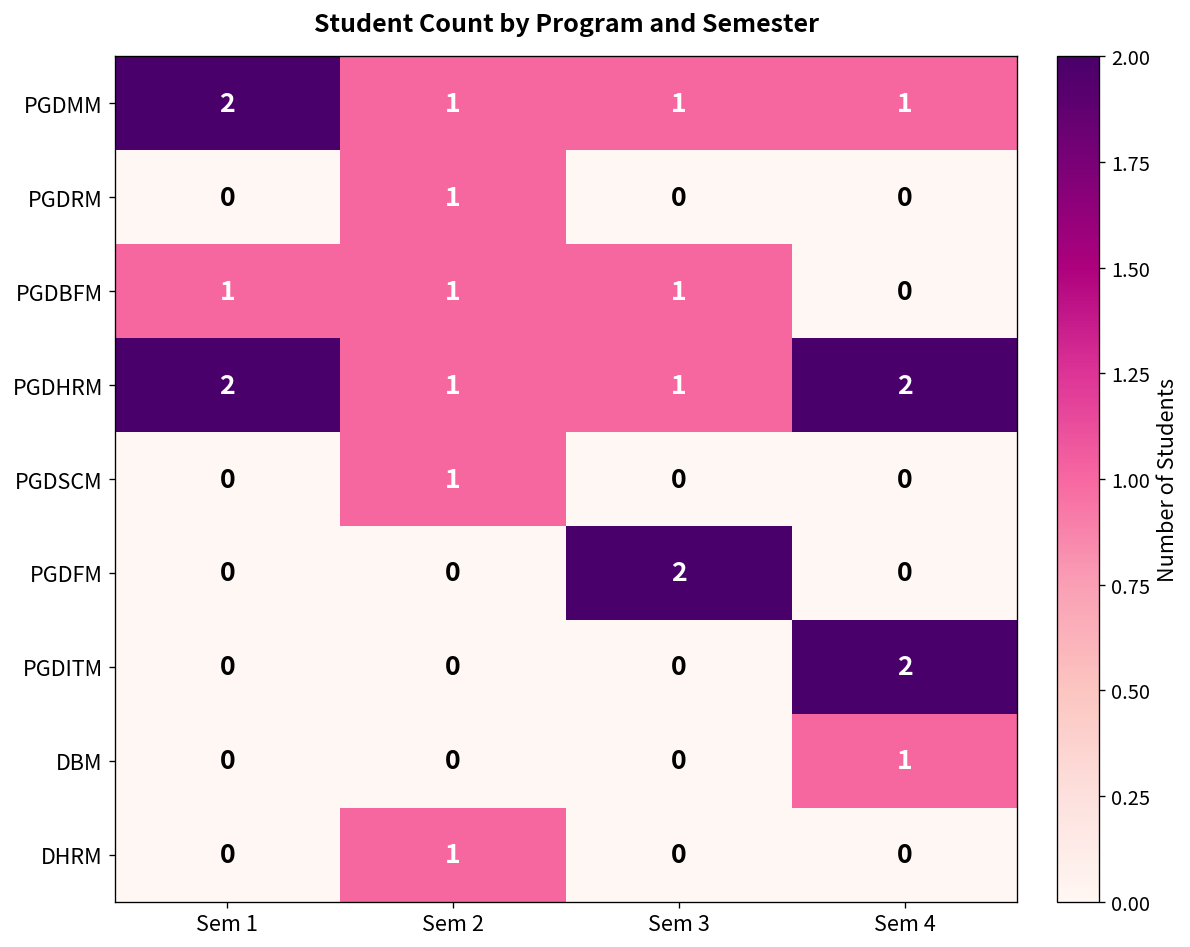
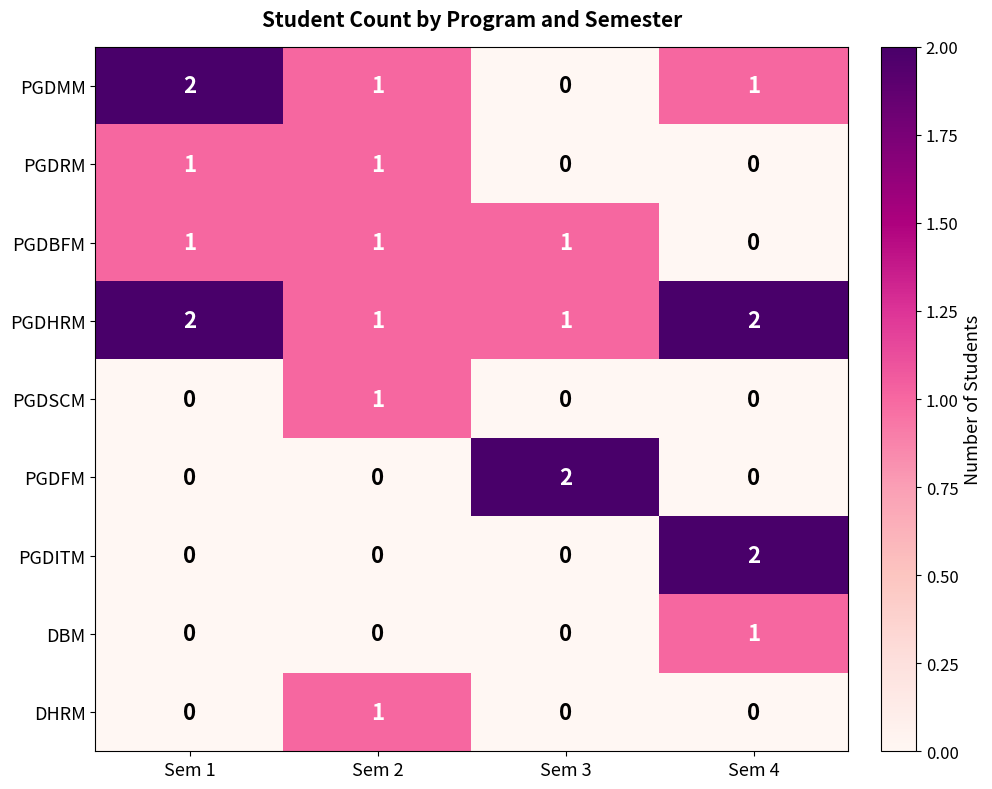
  {
    "PGDMM": {
      "Sem 1": 2,
      "Sem 2": 1,
-     "Sem 3": 1,
+     "Sem 3": 0,
      "Sem 4": 1
    },
    "PGDRM": {
-     "Sem 1": 0,
+     "Sem 1": 1,
      "Sem 2": 1,
      "Sem 3": 0,
      "Sem 4": 0
    },
    "PGDBFM": {
      "Sem 1": 1,
      "Sem 2": 1,
      "Sem 3": 1,
      "Sem 4": 0
    },
    "PGDHRM": {
      "Sem 1": 2,
      "Sem 2": 1,
      "Sem 3": 1,
      "Sem 4": 2
    },
    "PGDSCM": {
      "Sem 1": 0,
      "Sem 2": 1,
      "Sem 3": 0,
      "Sem 4": 0
    },
    "PGDFM": {
      "Sem 1": 0,
      "Sem 2": 0,
      "Sem 3": 2,
      "Sem 4": 0
    },
    "PGDITM": {
      "Sem 1": 0,
      "Sem 2": 0,
      "Sem 3": 0,
      "Sem 4": 2
    },
    "DBM": {
      "Sem 1": 0,
      "Sem 2": 0,
      "Sem 3": 0,
      "Sem 4": 1
    },
    "DHRM": {
      "Sem 1": 0,
      "Sem 2": 1,
      "Sem 3": 0,
      "Sem 4": 0
    }
  }
